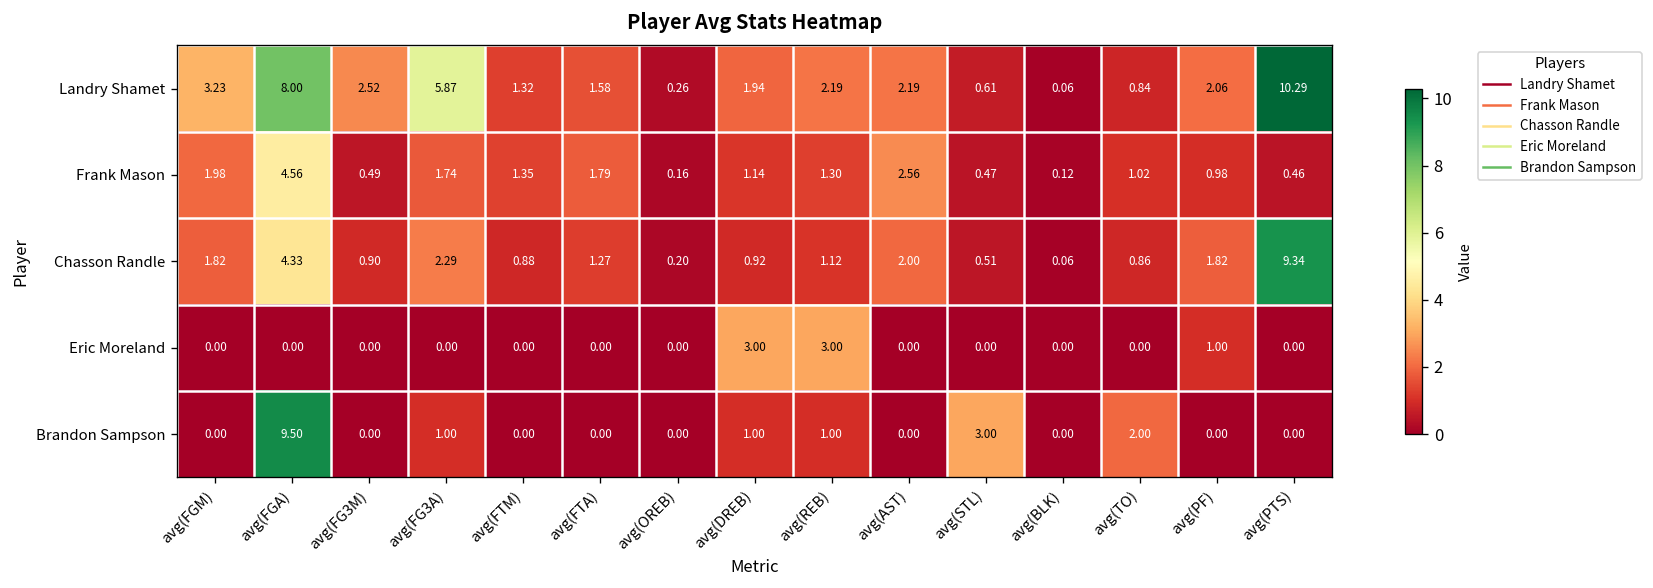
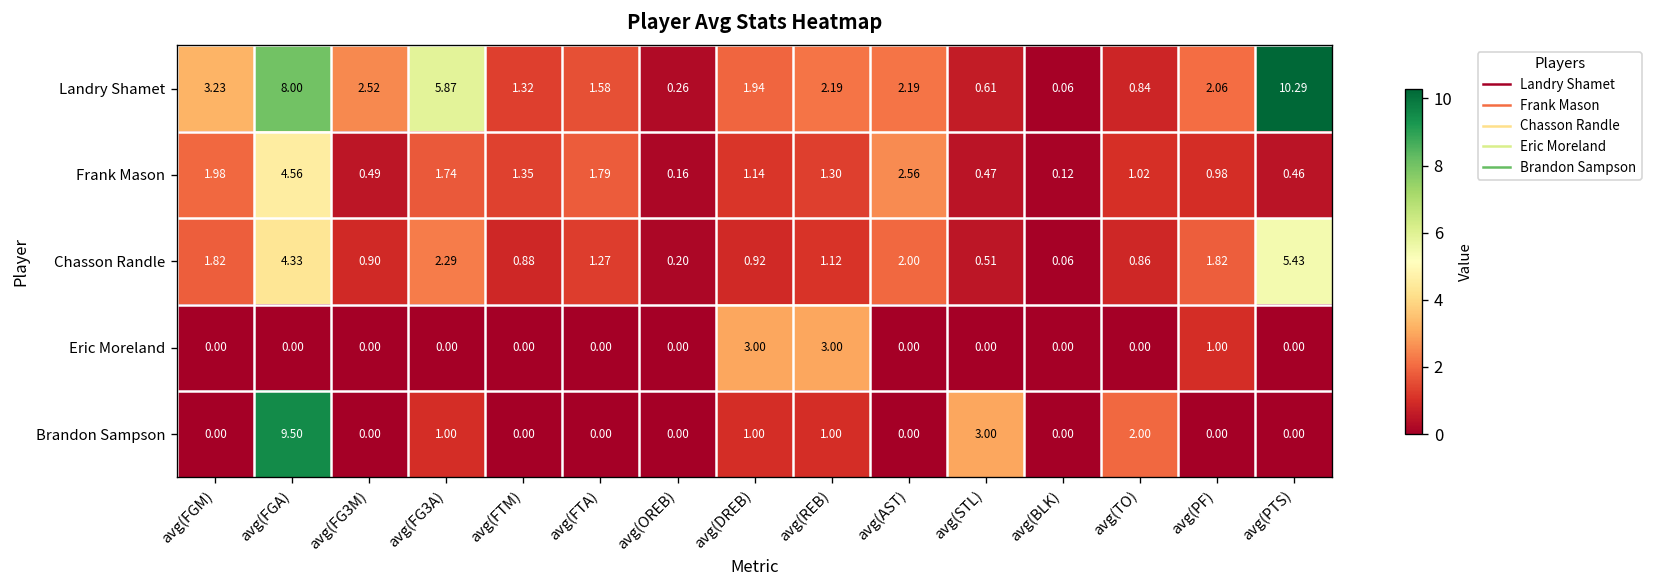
  {
    "Landry Shamet": {
      "avg(FGM)": 3.23,
      "avg(FGA)": 8.00,
      "avg(FG3M)": 2.52,
      "avg(FG3A)": 5.87,
      "avg(FTM)": 1.32,
      "avg(FTA)": 1.58,
      "avg(OREB)": 0.26,
      "avg(DREB)": 1.94,
      "avg(REB)": 2.19,
      "avg(AST)": 2.19,
      "avg(STL)": 0.61,
      "avg(BLK)": 0.06,
      "avg(TO)": 0.84,
      "avg(PF)": 2.06,
      "avg(PTS)": 10.29
    },
    "Frank Mason": {
      "avg(FGM)": 1.98,
      "avg(FGA)": 4.56,
      "avg(FG3M)": 0.49,
      "avg(FG3A)": 1.74,
      "avg(FTM)": 1.35,
      "avg(FTA)": 1.79,
      "avg(OREB)": 0.16,
      "avg(DREB)": 1.14,
      "avg(REB)": 1.30,
      "avg(AST)": 2.56,
      "avg(STL)": 0.47,
      "avg(BLK)": 0.12,
      "avg(TO)": 1.02,
      "avg(PF)": 0.98,
      "avg(PTS)": 0.46
    },
    "Chasson Randle": {
      "avg(FGM)": 1.82,
      "avg(FGA)": 4.33,
      "avg(FG3M)": 0.90,
      "avg(FG3A)": 2.29,
      "avg(FTM)": 0.88,
      "avg(FTA)": 1.27,
      "avg(OREB)": 0.20,
      "avg(DREB)": 0.92,
      "avg(REB)": 1.12,
      "avg(AST)": 2.00,
      "avg(STL)": 0.51,
      "avg(BLK)": 0.06,
      "avg(TO)": 0.86,
      "avg(PF)": 1.82,
-     "avg(PTS)": 9.34
+     "avg(PTS)": 5.43
    },
    "Eric Moreland": {
      "avg(FGM)": 0.00,
      "avg(FGA)": 0.00,
      "avg(FG3M)": 0.00,
      "avg(FG3A)": 0.00,
      "avg(FTM)": 0.00,
      "avg(FTA)": 0.00,
      "avg(OREB)": 0.00,
      "avg(DREB)": 3.00,
      "avg(REB)": 3.00,
      "avg(AST)": 0.00,
      "avg(STL)": 0.00,
      "avg(BLK)": 0.00,
      "avg(TO)": 0.00,
      "avg(PF)": 1.00,
      "avg(PTS)": 0.00
    },
    "Brandon Sampson": {
      "avg(FGM)": 0.00,
      "avg(FGA)": 9.50,
      "avg(FG3M)": 0.00,
      "avg(FG3A)": 1.00,
      "avg(FTM)": 0.00,
      "avg(FTA)": 0.00,
      "avg(OREB)": 0.00,
      "avg(DREB)": 1.00,
      "avg(REB)": 1.00,
      "avg(AST)": 0.00,
      "avg(STL)": 3.00,
      "avg(BLK)": 0.00,
      "avg(TO)": 2.00,
      "avg(PF)": 0.00,
      "avg(PTS)": 0.00
    }
  }
